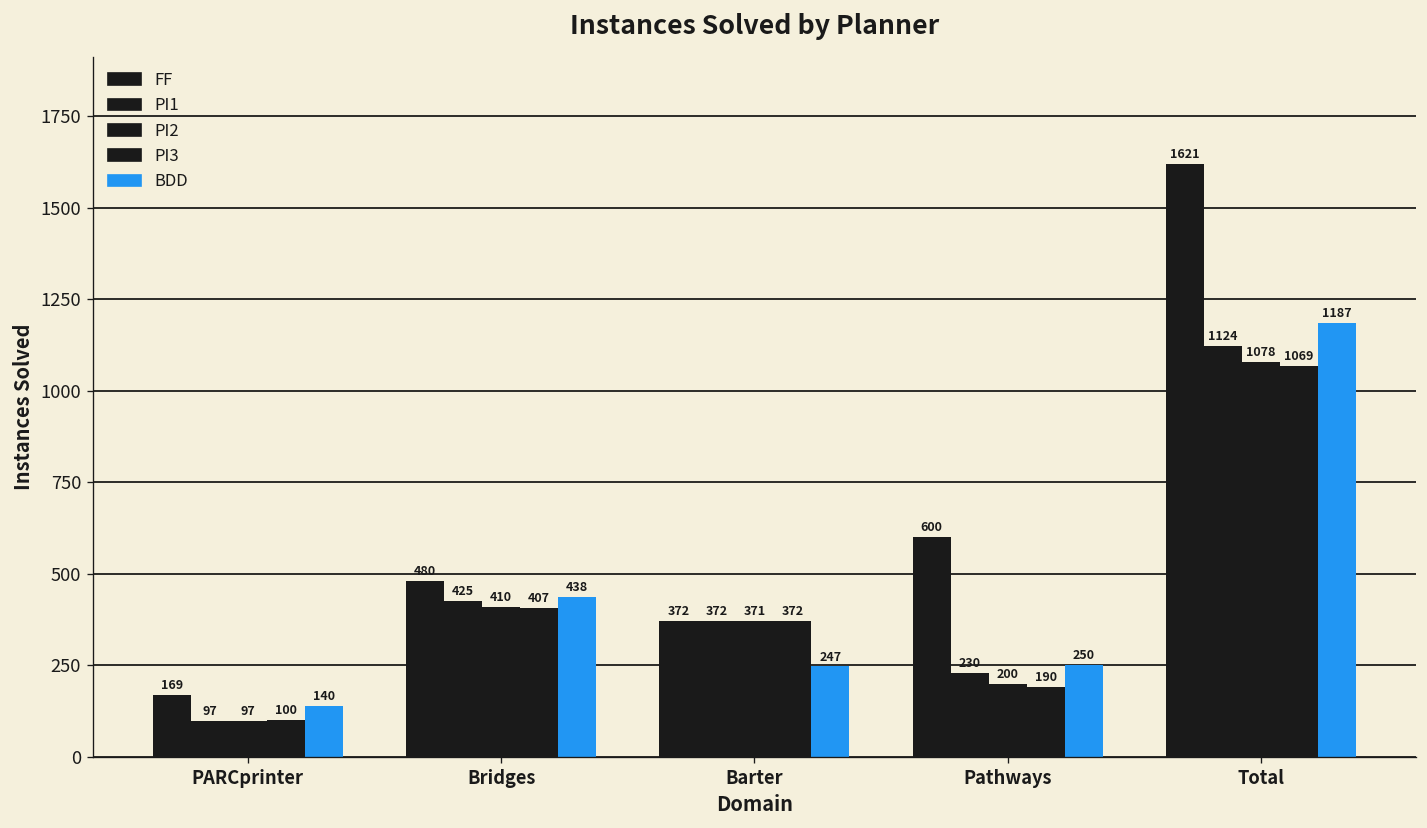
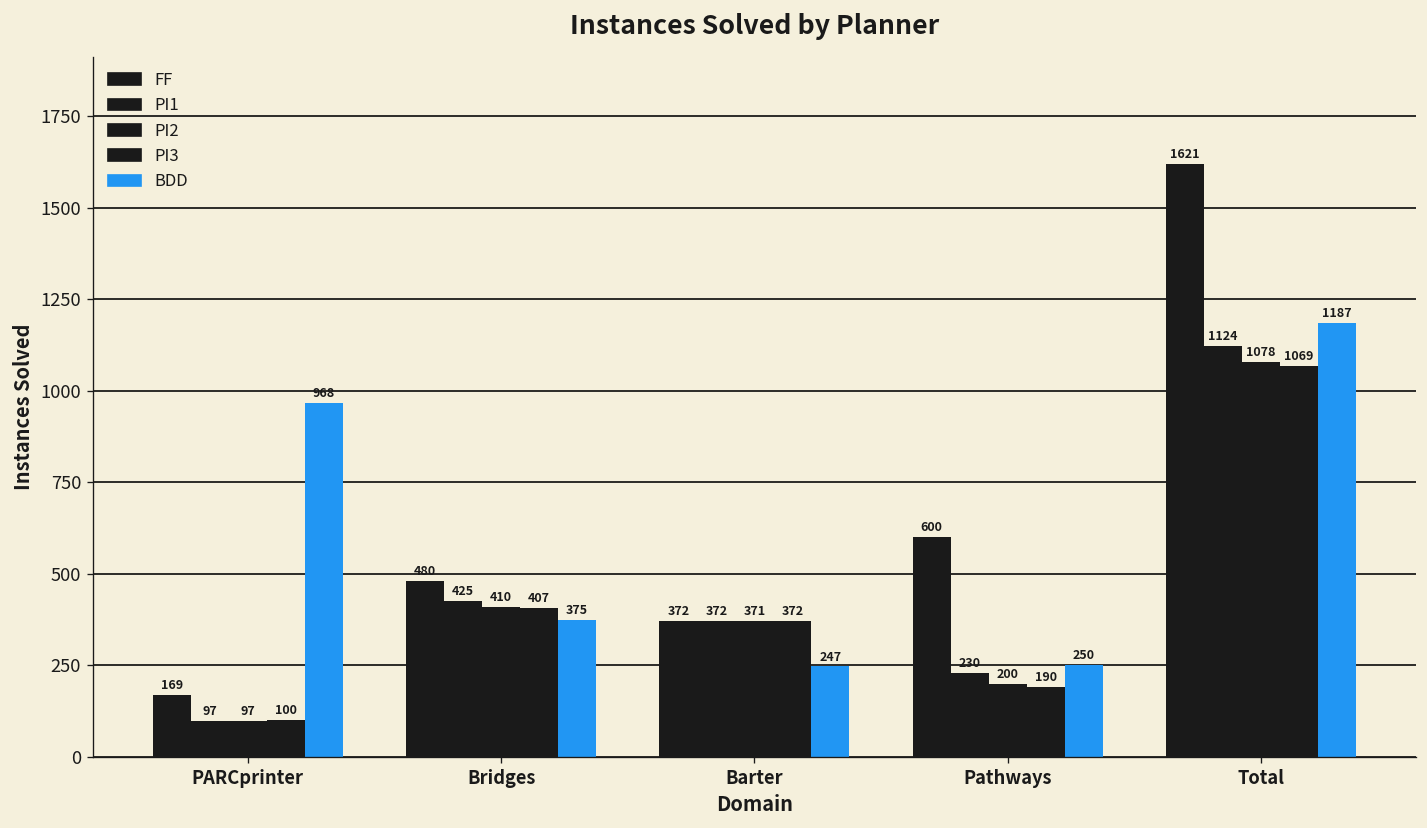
  {
    "BDD": {
-     "PARCprinter": 140,
-     "Bridges": 438,
+     "PARCprinter": 968,
+     "Bridges": 375,
      "Barter": 247,
      "Pathways": 250,
      "Total": 1187
    }
  }
